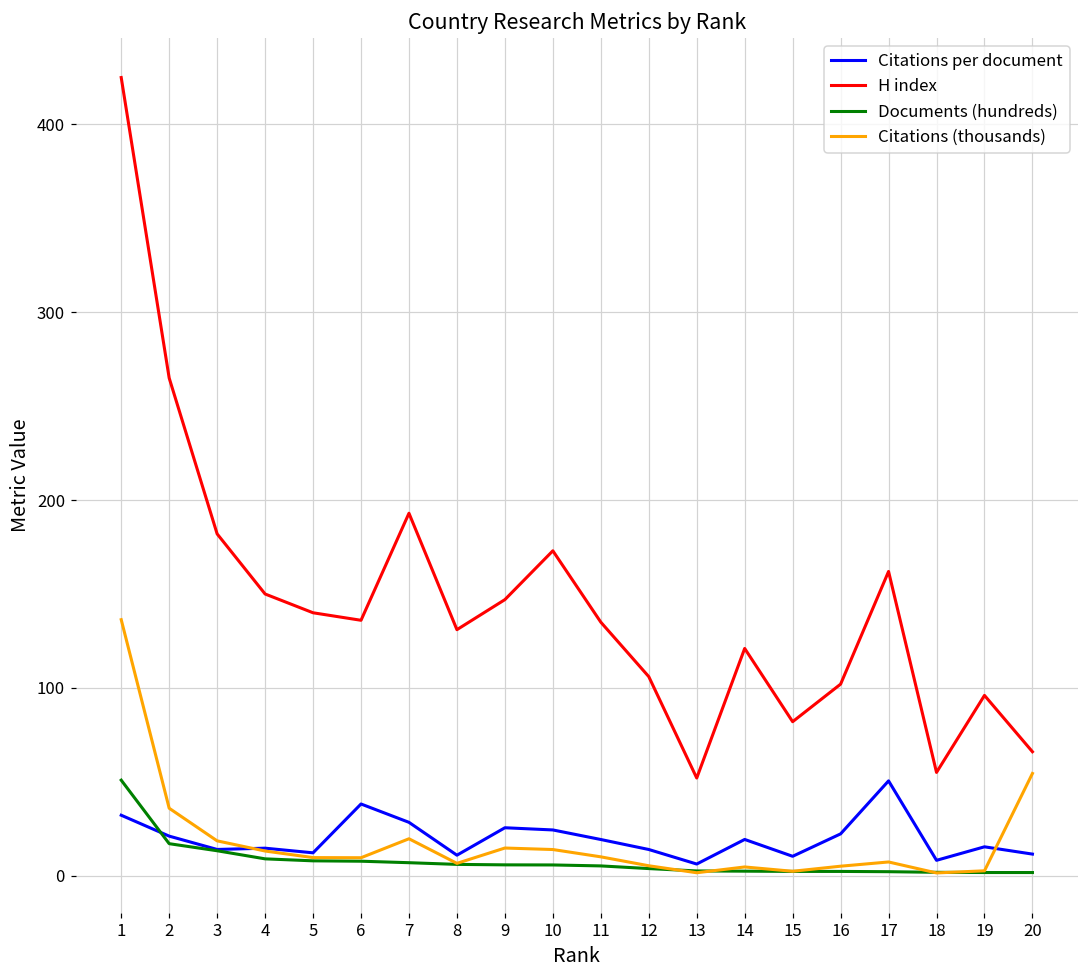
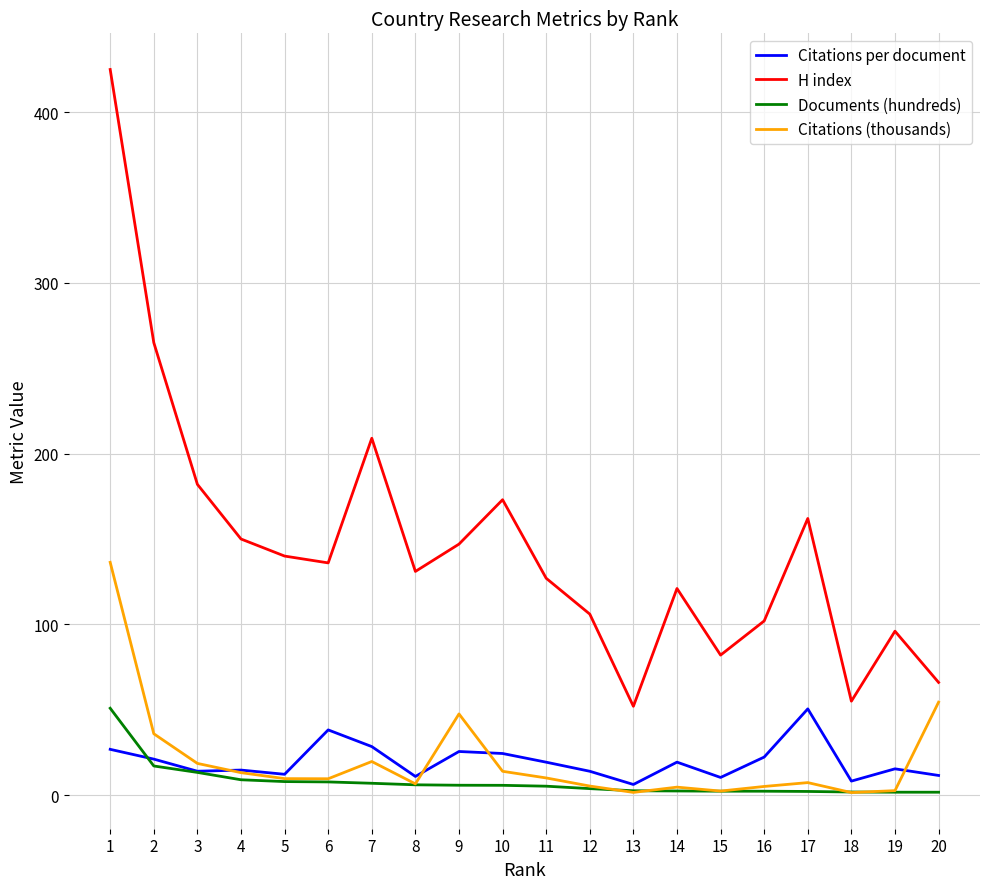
  {
    "Citations per document": {
-     "1": 32,
+     "1": 27,
      "2": 21,
      "4": 15,
      "5": 12,
      "6": 38,
      "7": 28,
      "8": 11,
      "9": 26,
      "10": 24,
      "11": 19,
      "12": 14,
      "13": 6,
      "14": 19,
      "15": 10,
      "16": 22,
      "17": 50,
      "18": 8,
      "19": 15,
      "20": 12
    },
    "H index": {
      "1": 425,
      "2": 265,
      "3": 182,
      "4": 150,
      "5": 140,
      "6": 136,
-     "7": 193,
+     "7": 209,
      "8": 131,
      "9": 147,
      "10": 173,
-     "11": 135,
+     "11": 127,
      "12": 106,
      "13": 52,
      "14": 121,
      "15": 82,
      "16": 102,
      "17": 162,
      "18": 55,
      "19": 96,
      "20": 66
    },
    "Documents (hundreds)": {
      "1": 51,
      "2": 17,
      "4": 9,
      "5": 8,
      "6": 8,
      "7": 7,
      "9": 6,
      "10": 6,
      "11": 5,
      "14": 2,
      "16": 2,
      "17": 2,
      "20": 2
    },
    "Citations (thousands)": {
      "1": 136,
      "2": 36,
      "3": 19,
      "4": 13,
      "5": 10,
      "6": 10,
      "7": 20,
-     "9": 15,
+     "9": 48,
      "10": 14,
      "11": 10,
      "14": 5,
      "16": 5,
      "17": 7,
      "20": 54
    }
  }
